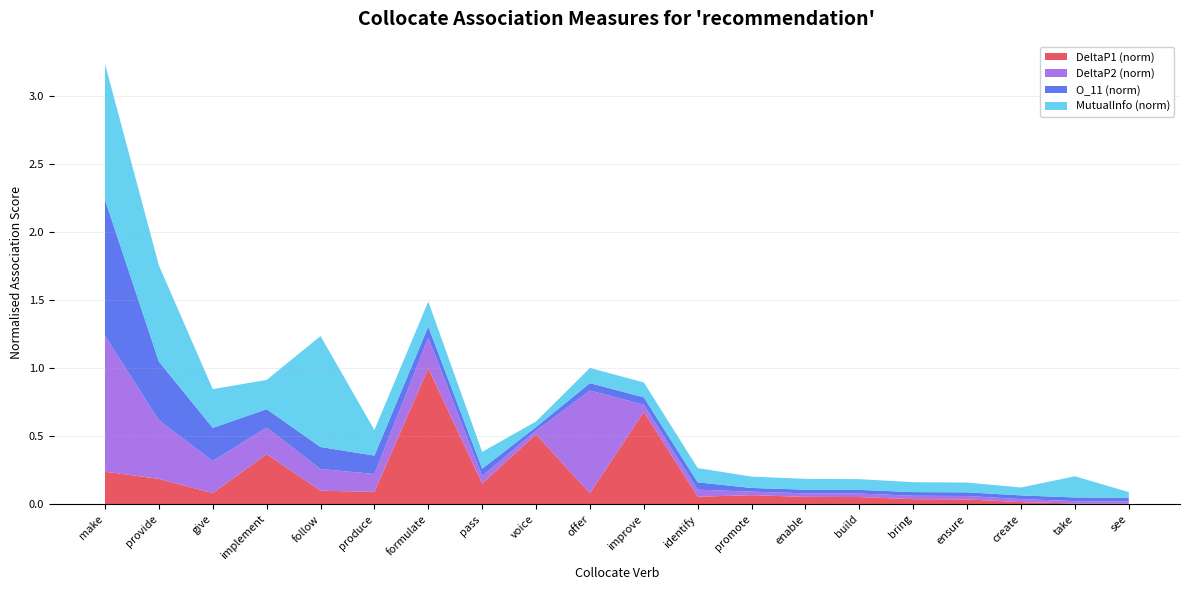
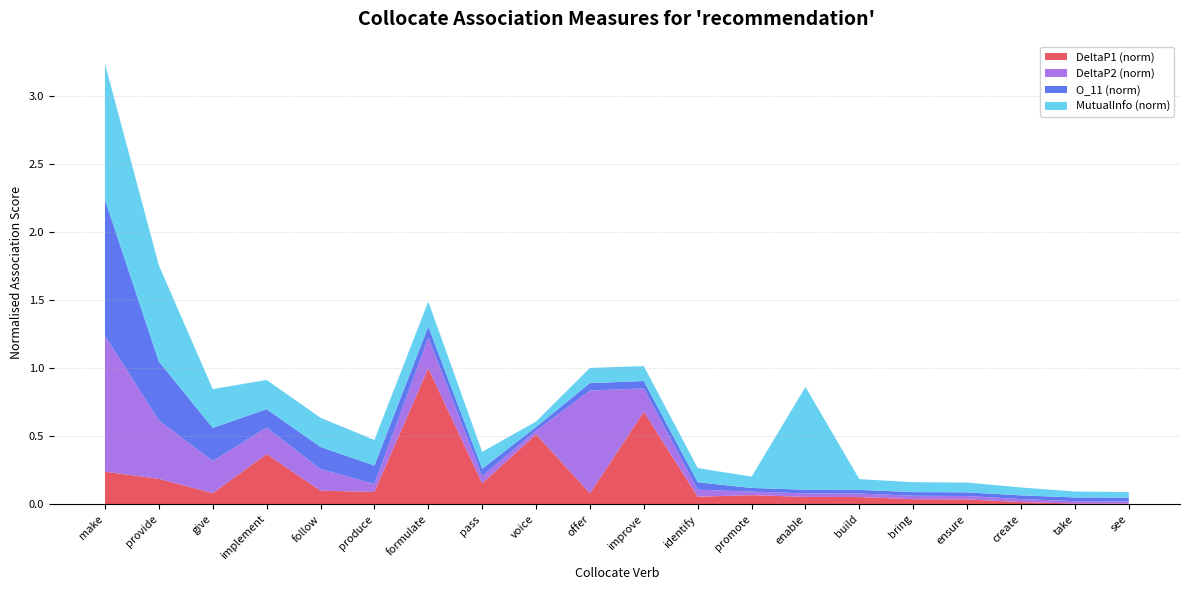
  {
    "DeltaP1 (norm)": {
      "make": 0.24,
      "provide": 0.19,
      "give": 0.08,
      "implement": 0.37,
      "follow": 0.10,
      "produce": 0.09,
      "formulate": 1.00,
      "pass": 0.15,
      "voice": 0.51,
      "offer": 0.08,
      "improve": 0.68,
      "identify": 0.06,
      "promote": 0.07,
      "enable": 0.05,
      "build": 0.05,
      "bring": 0.04,
      "ensure": 0.04
    },
    "DeltaP2 (norm)": {
      "make": 1.00,
      "provide": 0.43,
      "give": 0.24,
      "implement": 0.20,
      "follow": 0.16,
-     "produce": 0.13,
+     "produce": 0.06,
      "formulate": 0.22,
      "pass": 0.05,
      "voice": 0.03,
      "offer": 0.76,
-     "improve": 0.05,
+     "improve": 0.17,
      "identify": 0.05,
      "promote": 0.03,
      "enable": 0.03,
      "build": 0.03,
      "bring": 0.03,
      "ensure": 0.02,
      "create": 0.02
    },
    "O_11 (norm)": {
      "make": 1.00,
      "provide": 0.43,
      "give": 0.24,
      "implement": 0.14,
      "follow": 0.16,
      "produce": 0.14,
      "formulate": 0.08,
      "pass": 0.05,
      "voice": 0.03,
      "offer": 0.05,
      "improve": 0.05,
      "identify": 0.05,
      "promote": 0.03,
      "enable": 0.03,
      "build": 0.03,
      "bring": 0.03,
      "ensure": 0.03,
      "create": 0.03,
      "take": 0.03,
      "see": 0.03
    },
    "MutualInfo (norm)": {
      "make": 1.00,
      "provide": 0.71,
      "give": 0.29,
      "implement": 0.21,
-     "follow": 0.82,
+     "follow": 0.21,
      "produce": 0.19,
      "formulate": 0.18,
      "pass": 0.12,
      "voice": 0.04,
      "offer": 0.11,
      "improve": 0.11,
      "identify": 0.10,
      "promote": 0.08,
-     "enable": 0.08,
+     "enable": 0.76,
      "build": 0.08,
      "bring": 0.07,
      "ensure": 0.07,
      "create": 0.06,
-     "take": 0.16,
+     "take": 0.04,
      "see": 0.04
    }
  }
